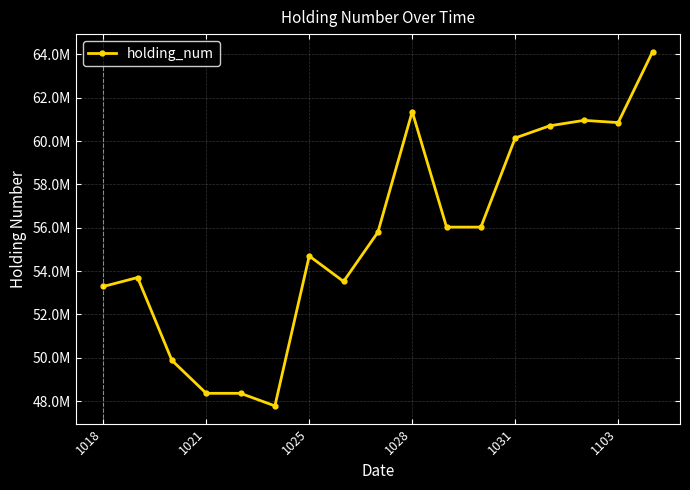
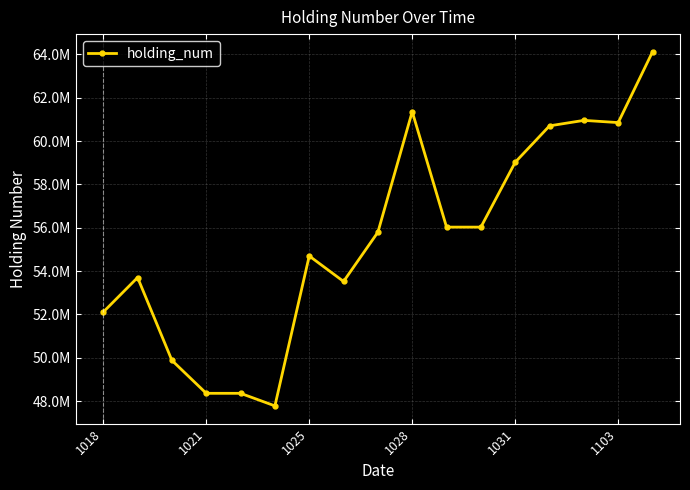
  {
-   "1018": 53300000,
+   "1018": 52100000,
    "1021": 48400000,
    "1025": 54700000,
    "1028": 61400000,
-   "1031": 60100000,
+   "1031": 59000000,
    "1103": 60900000
  }
